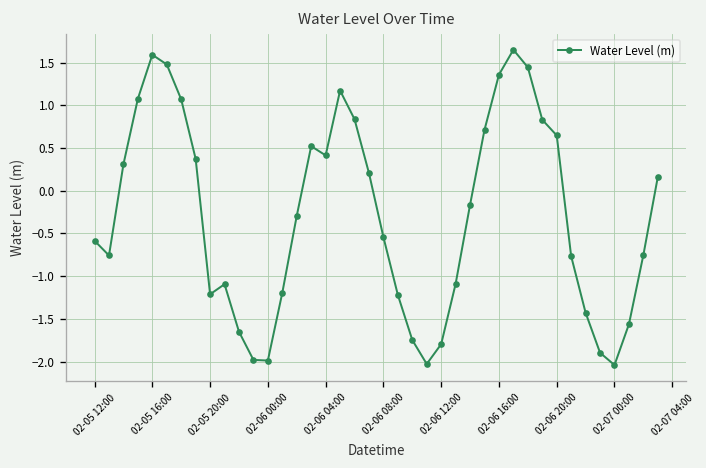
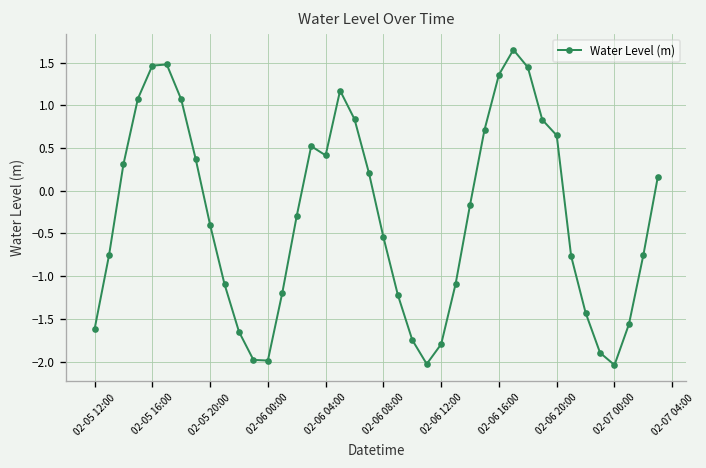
  {
-   "02-05 12:00": -0.6,
-   "02-05 16:00": 1.6,
-   "02-05 20:00": -1.2,
+   "02-05 12:00": -1.6,
+   "02-05 16:00": 1.5,
+   "02-05 20:00": -0.4,
    "02-06 00:00": -2.0,
    "02-06 04:00": 0.4,
    "02-06 08:00": -0.5,
    "02-06 12:00": -1.8,
    "02-06 16:00": 1.4,
    "02-06 20:00": 0.6,
    "02-07 00:00": -2.0
  }
